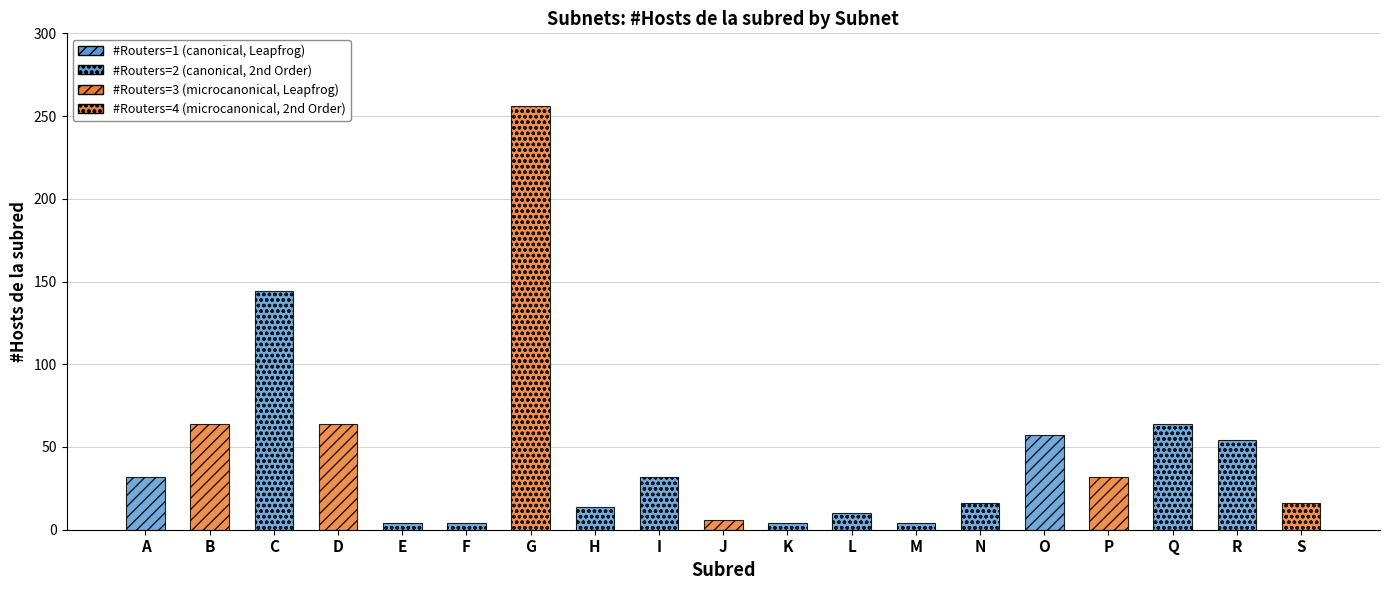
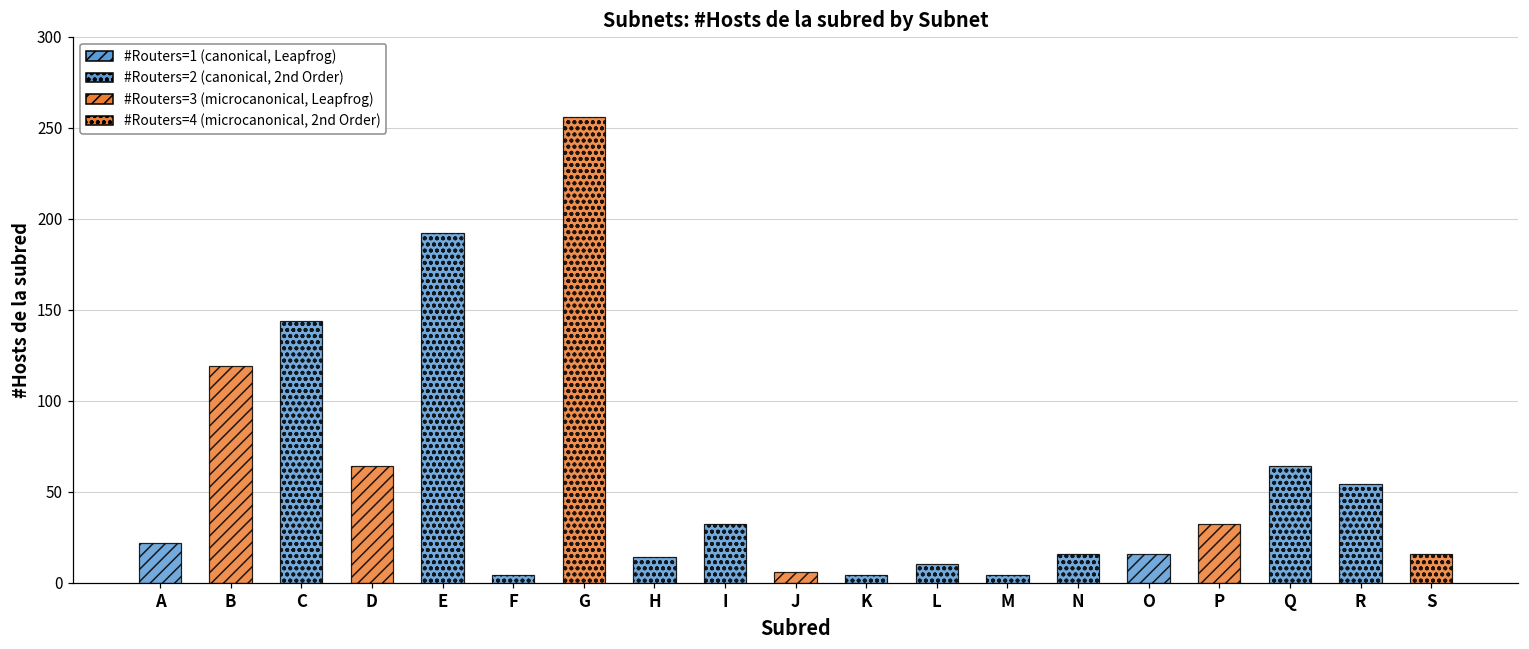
  {
-   "A": 32,
-   "B": 64,
+   "A": 22,
+   "B": 119,
    "C": 144,
    "D": 64,
-   "E": 4,
+   "E": 192,
    "F": 4,
    "G": 256,
    "H": 14,
    "I": 32,
    "J": 6,
    "K": 4,
    "L": 10,
    "M": 4,
    "N": 16,
-   "O": 57,
+   "O": 16,
    "P": 32,
    "Q": 64,
    "R": 54,
    "S": 16
  }
